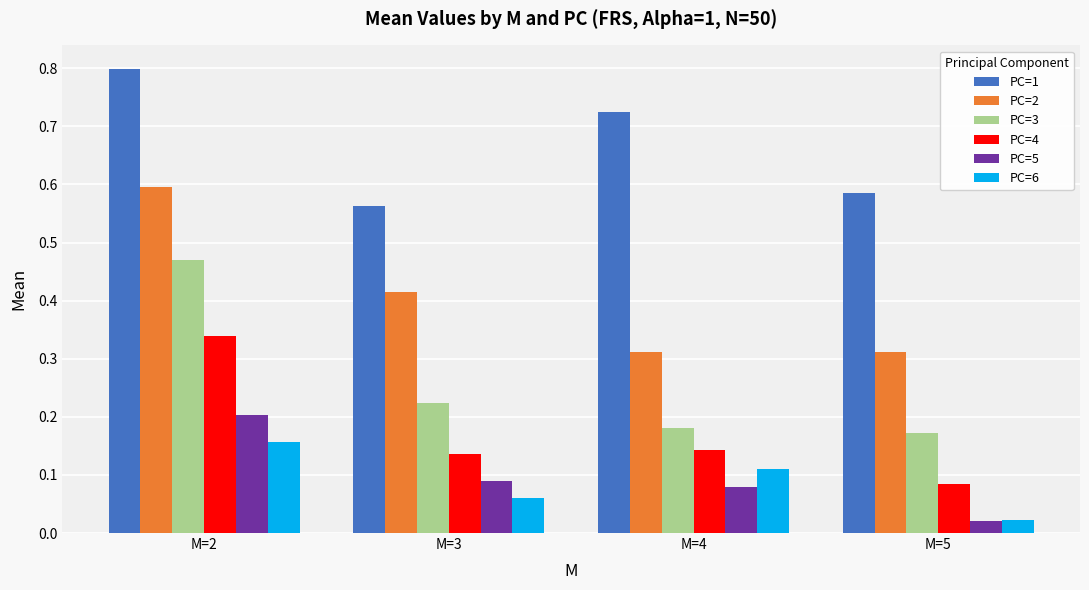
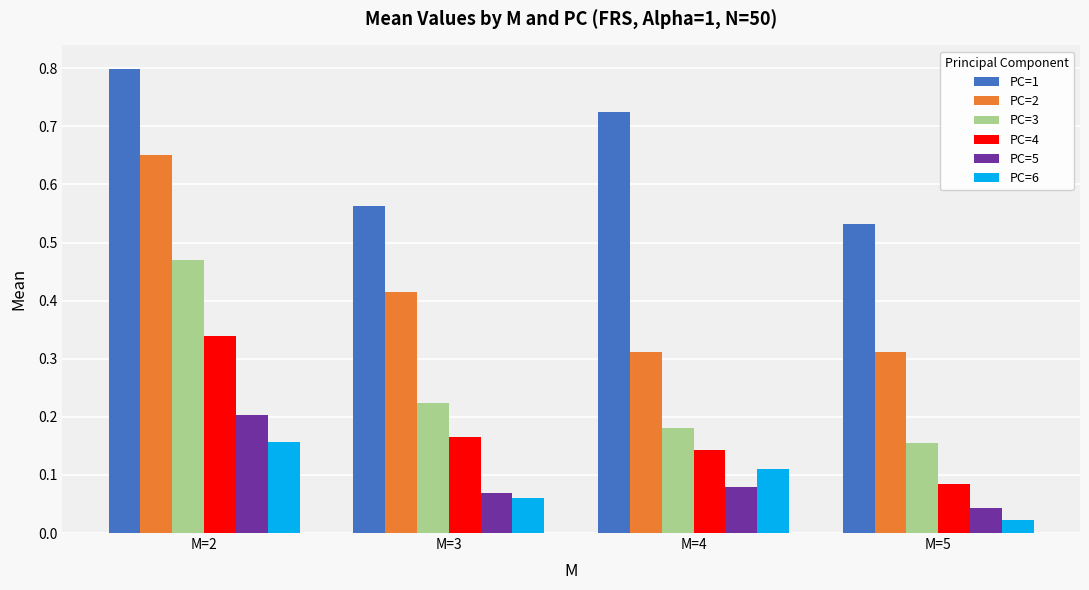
  {
    "PC=1": {
      "M=2": 0.80,
      "M=3": 0.56,
      "M=4": 0.72,
-     "M=5": 0.59
+     "M=5": 0.53
    },
    "PC=2": {
-     "M=2": 0.60,
+     "M=2": 0.65,
      "M=3": 0.42,
      "M=4": 0.31,
      "M=5": 0.31
    },
    "PC=3": {
      "M=2": 0.47,
      "M=3": 0.22,
      "M=4": 0.18,
-     "M=5": 0.17
+     "M=5": 0.16
    },
    "PC=4": {
      "M=2": 0.34,
-     "M=3": 0.14,
+     "M=3": 0.17,
      "M=4": 0.14,
      "M=5": 0.08
    },
    "PC=5": {
      "M=2": 0.20,
-     "M=3": 0.09,
+     "M=3": 0.07,
      "M=4": 0.08,
-     "M=5": 0.02
+     "M=5": 0.04
    },
    "PC=6": {
      "M=2": 0.16,
      "M=3": 0.06,
      "M=4": 0.11,
      "M=5": 0.02
    }
  }
